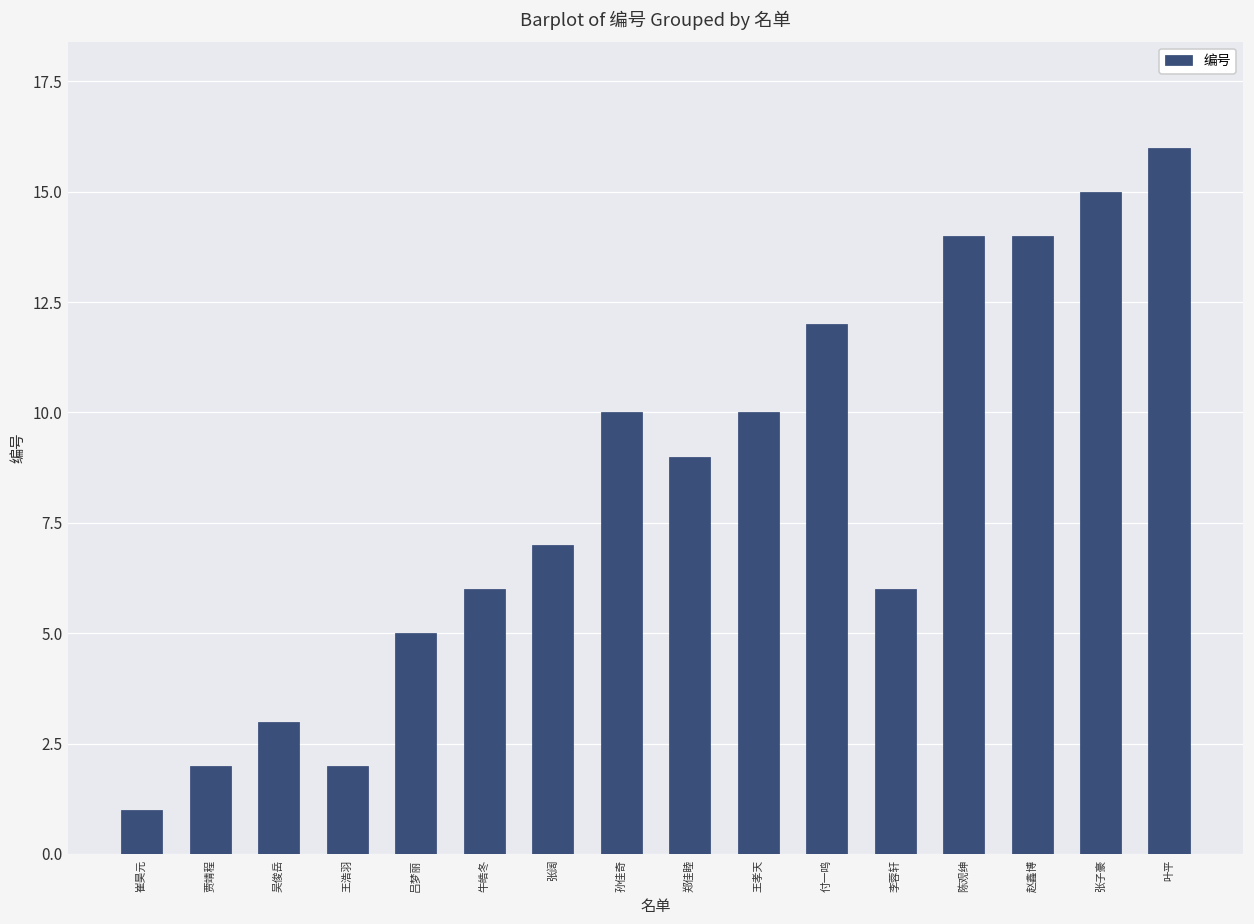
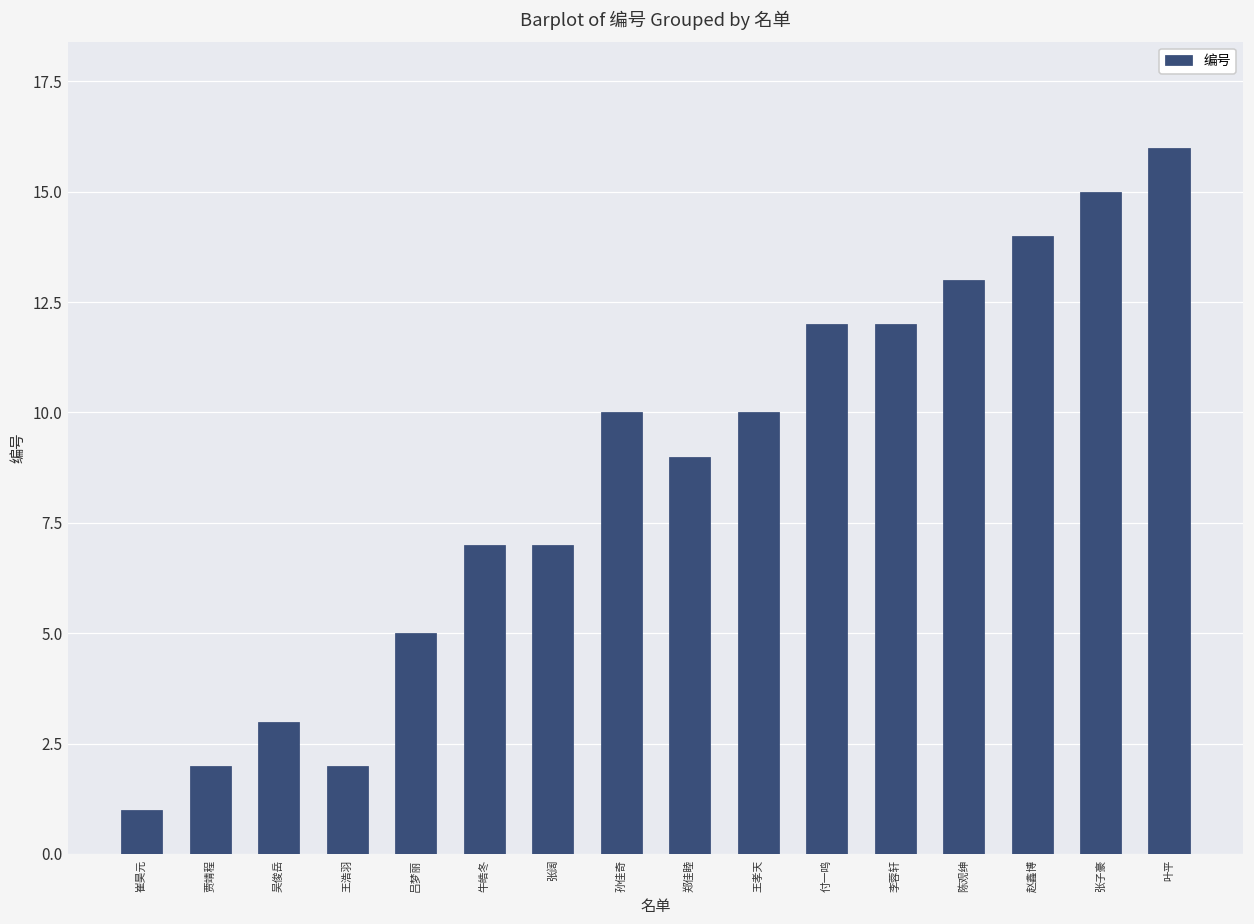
  {
    "崔昊元": 1,
    "贾靖程": 2,
    "吴俊岳": 3,
    "王浩羽": 2,
    "吕梦丽": 5,
-   "牛皓冬": 6,
+   "牛皓冬": 7,
    "张阔": 7,
    "孙佳奇": 10,
    "郑佳睦": 9,
    "王孝天": 10,
    "付一鸣": 12,
-   "李蓉轩": 6,
-   "陈观绅": 14,
+   "李蓉轩": 12,
+   "陈观绅": 13,
    "赵鑫博": 14,
    "张子豪": 15,
    "叶平": 16
  }
